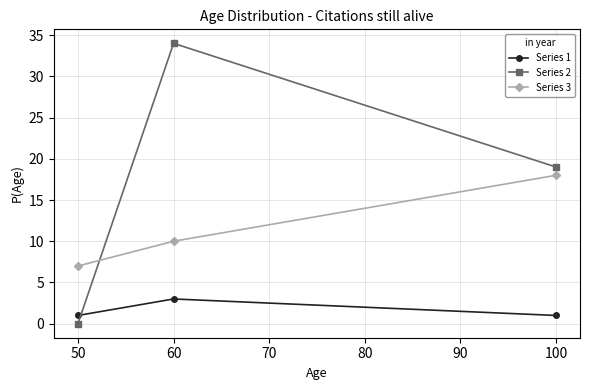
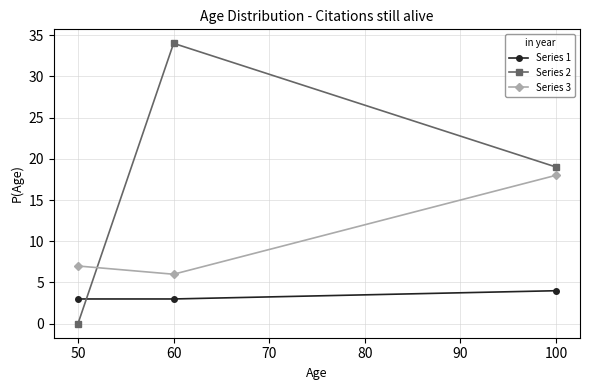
  {
    "Series 1": {
-     "50": 1,
+     "50": 3,
      "60": 3,
-     "100": 1
+     "100": 4
    },
    "Series 2": {
      "50": 0,
      "60": 34,
      "100": 19
    },
    "Series 3": {
      "50": 7,
-     "60": 10,
+     "60": 6,
      "100": 18
    }
  }
